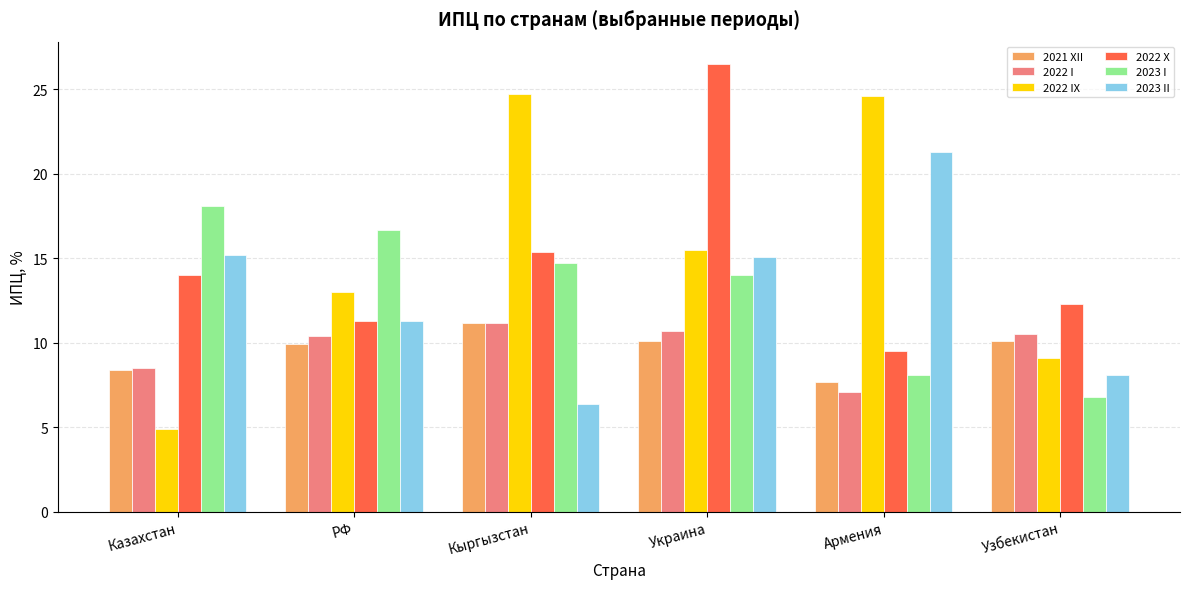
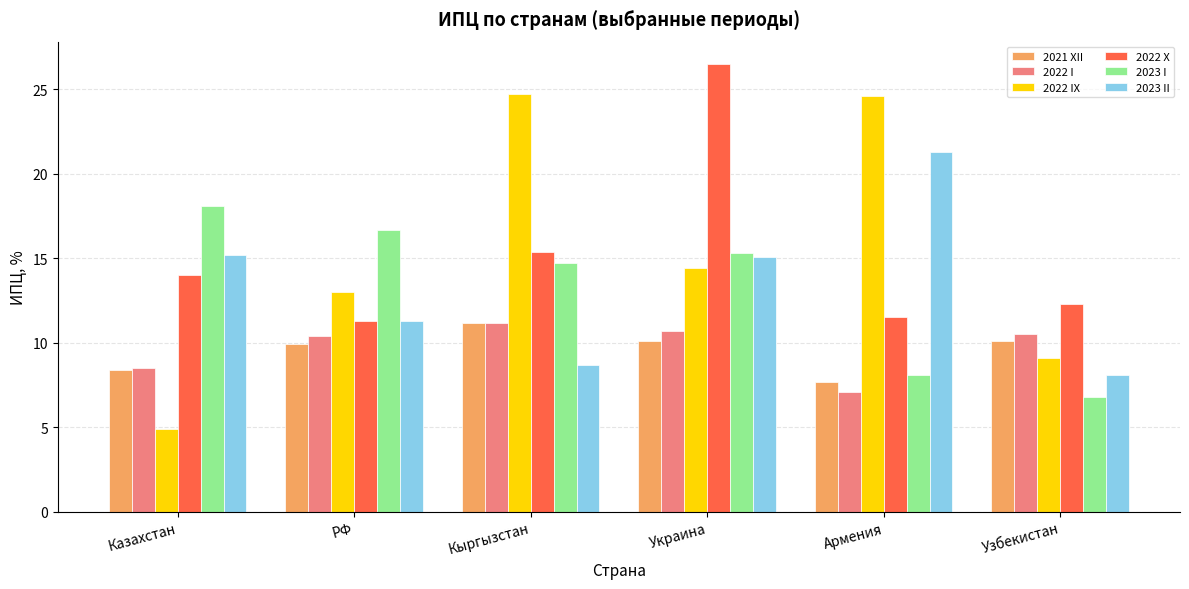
  {
    "2022 IX": {
      "Казахстан": 4.9,
      "РФ": 13.0,
      "Кыргызстан": 24.7,
-     "Украина": 15.5,
+     "Украина": 14.4,
      "Армения": 24.6,
      "Узбекистан": 9.1
    },
    "2022 X": {
      "Казахстан": 14.0,
      "РФ": 11.3,
      "Кыргызстан": 15.4,
      "Украина": 26.5,
-     "Армения": 9.5,
+     "Армения": 11.5,
      "Узбекистан": 12.3
    },
    "2023 I": {
      "Казахстан": 18.1,
      "РФ": 16.7,
      "Кыргызстан": 14.7,
-     "Украина": 14.0,
+     "Украина": 15.3,
      "Армения": 8.1,
      "Узбекистан": 6.8
    },
    "2023 II": {
      "Казахстан": 15.2,
      "РФ": 11.3,
-     "Кыргызстан": 6.4,
+     "Кыргызстан": 8.7,
      "Украина": 15.1,
      "Армения": 21.3,
      "Узбекистан": 8.1
    }
  }
